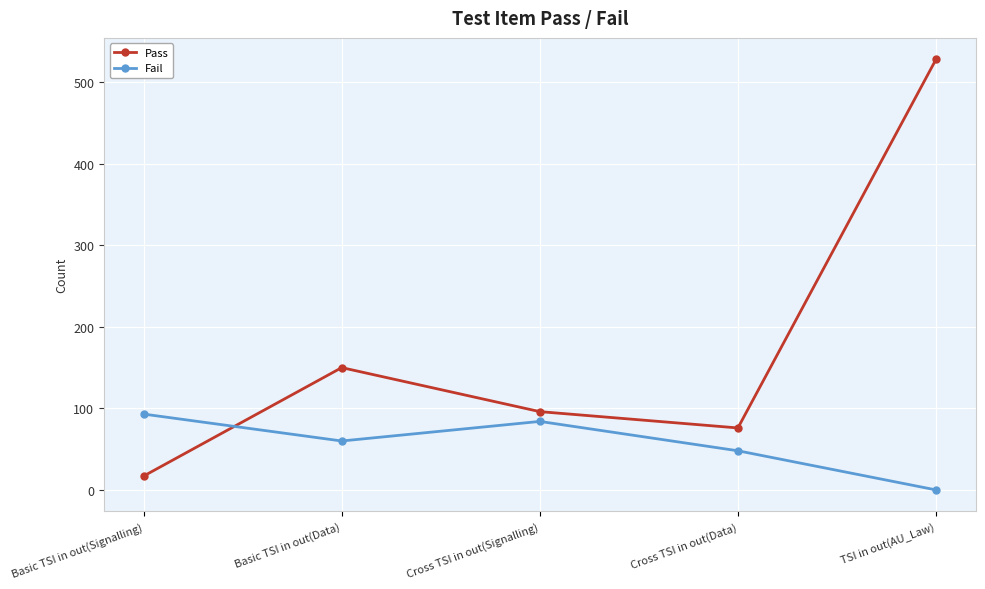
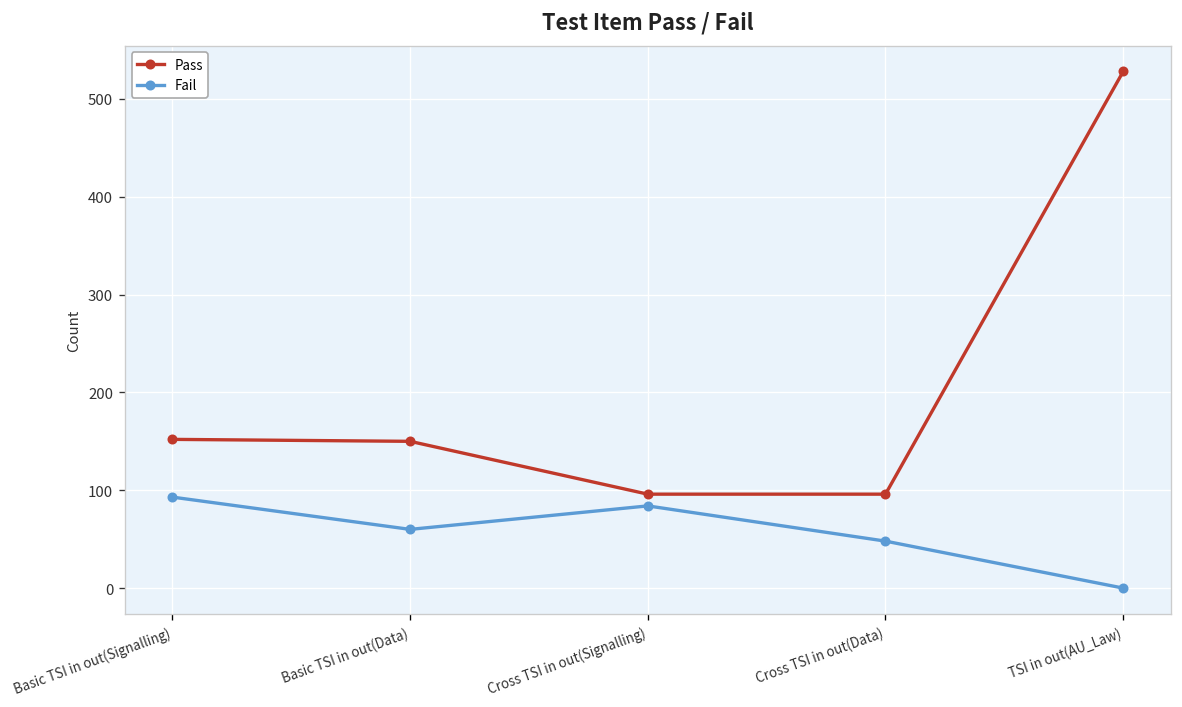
  {
    "Pass": {
-     "Basic TSI in out(Signalling)": 20,
+     "Basic TSI in out(Signalling)": 150,
      "Basic TSI in out(Data)": 150,
      "Cross TSI in out(Signalling)": 100,
-     "Cross TSI in out(Data)": 80,
+     "Cross TSI in out(Data)": 100,
      "TSI in out(AU_Law)": 530
    },
    "Fail": {
      "Basic TSI in out(Signalling)": 90,
      "Basic TSI in out(Data)": 60,
      "Cross TSI in out(Signalling)": 80,
      "Cross TSI in out(Data)": 50,
      "TSI in out(AU_Law)": 0
    }
  }
